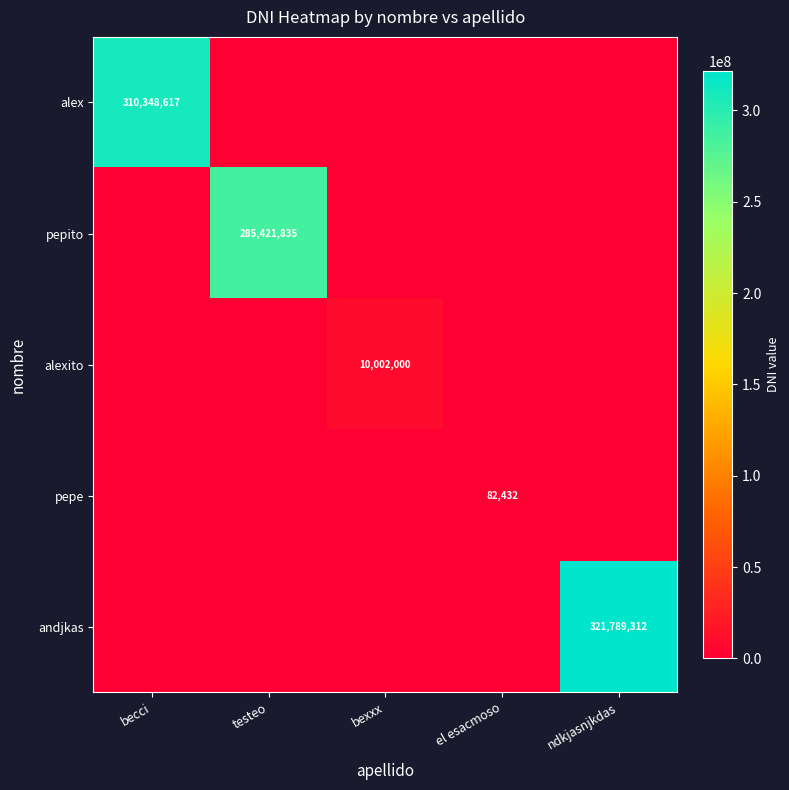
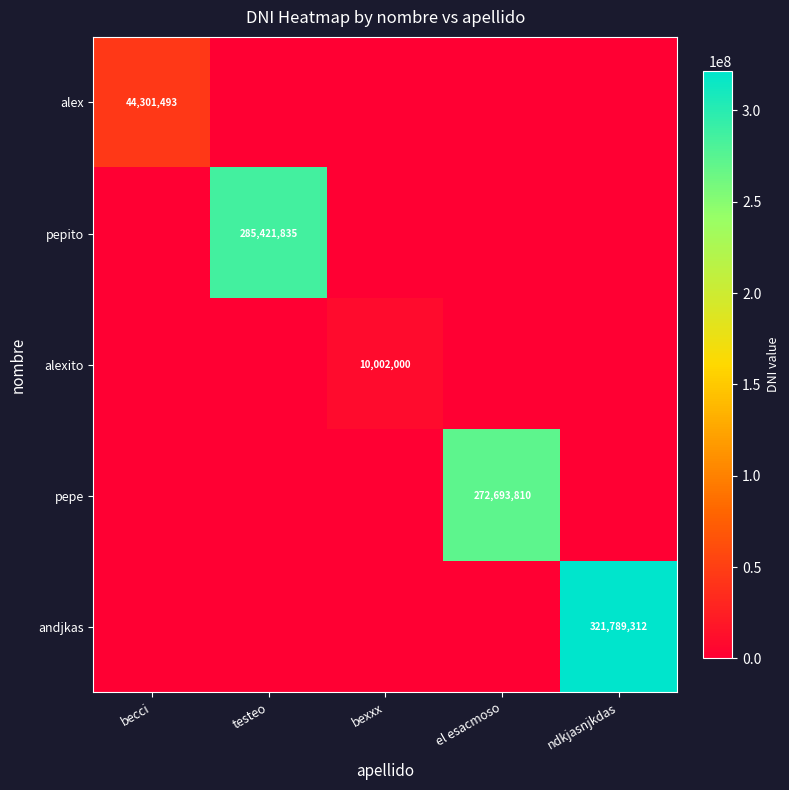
  {
    "alex": {
-     "becci": "310,348,617"
+     "becci": "44,301,493"
    },
    "pepito": {
      "testeo": "285,421,835"
    },
    "alexito": {
      "bexxx": "10,002,000"
    },
    "pepe": {
-     "el esacmoso": "82,432"
+     "el esacmoso": "272,693,810"
    },
    "andjkas": {
      "ndkjasnjkdas": "321,789,312"
    }
  }
